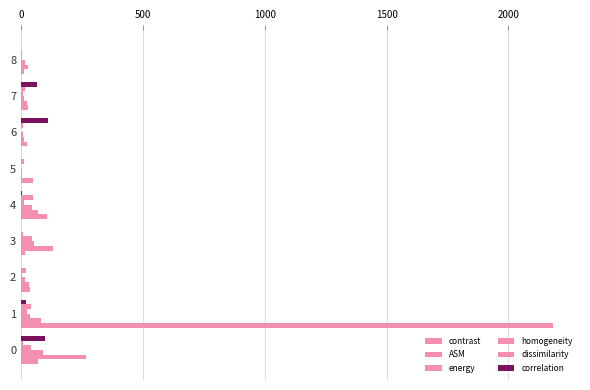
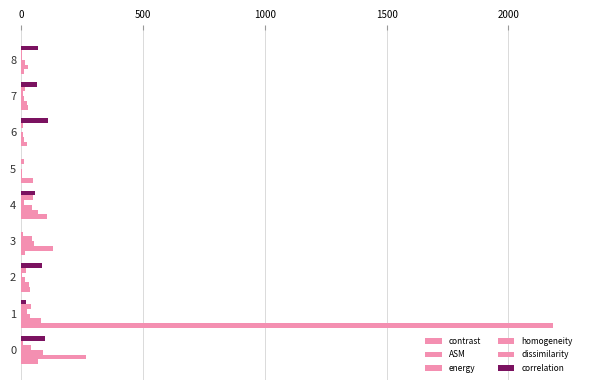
  {
    "correlation": {
-     "8": 0,
+     "8": 70,
      "7": 70,
      "6": 110,
-     "4": 0,
-     "2": 0,
+     "4": 60,
+     "2": 90,
      "1": 20,
      "0": 100
    }
  }
